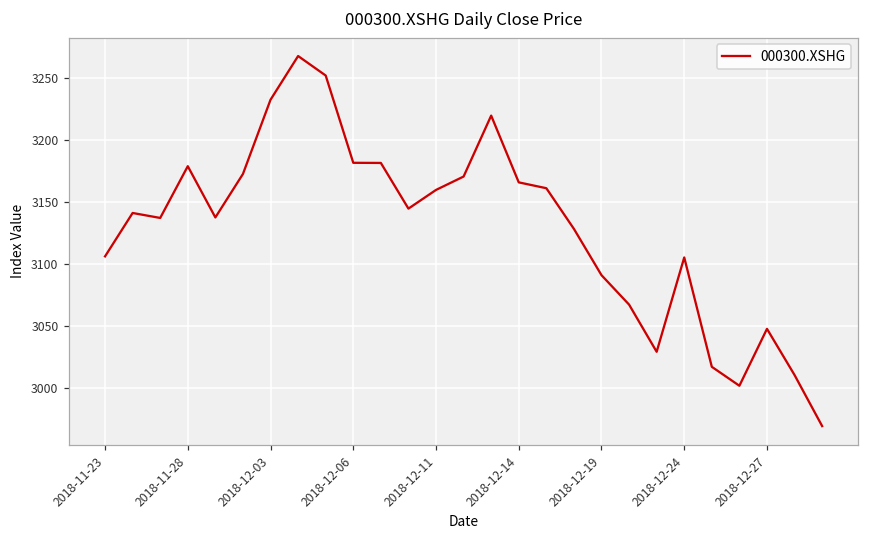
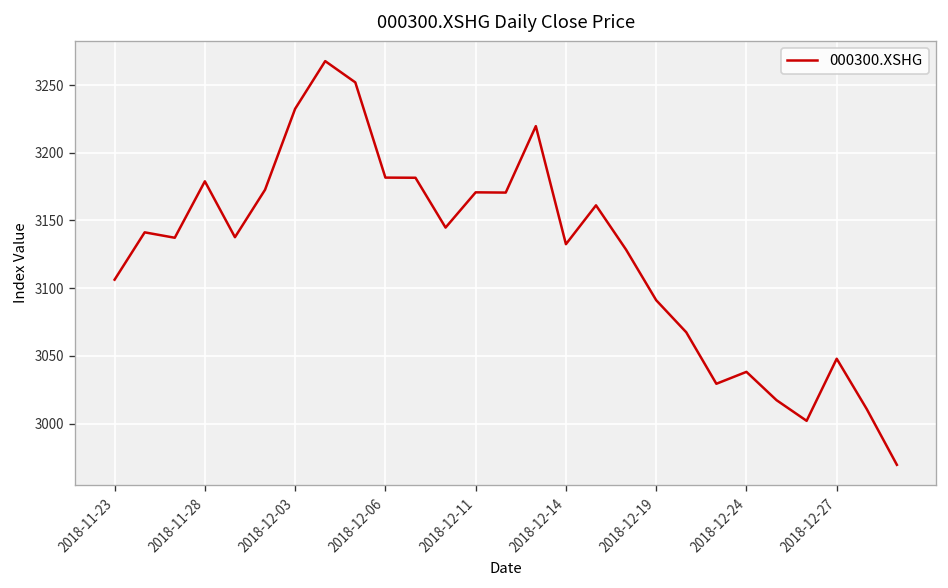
  {
    "2018-11-23": 3106,
    "2018-11-28": 3179,
    "2018-12-03": 3232,
    "2018-12-06": 3182,
-   "2018-12-11": 3160,
-   "2018-12-14": 3166,
+   "2018-12-11": 3171,
+   "2018-12-14": 3132,
    "2018-12-19": 3091,
-   "2018-12-24": 3105,
+   "2018-12-24": 3038,
    "2018-12-27": 3048
  }
